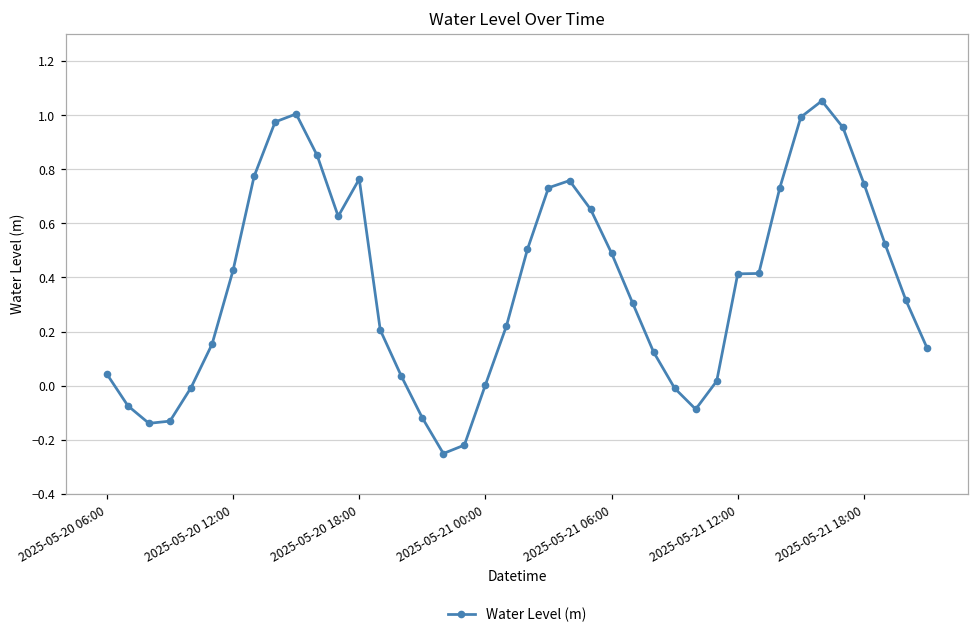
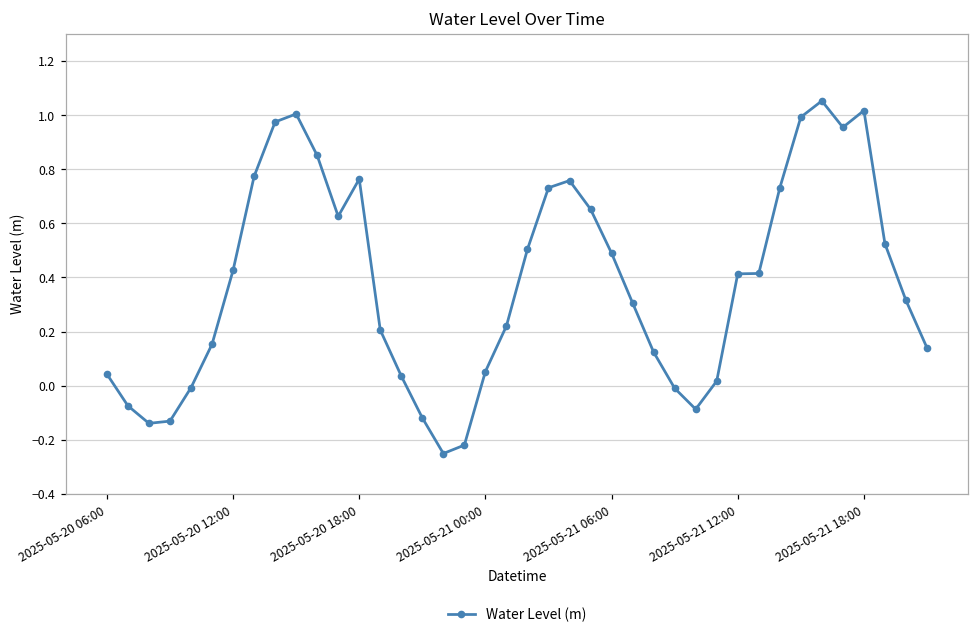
  {
    "2025-05-20 06:00": 0.04,
    "2025-05-20 12:00": 0.43,
    "2025-05-20 18:00": 0.76,
-   "2025-05-21 00:00": 0.00,
+   "2025-05-21 00:00": 0.05,
    "2025-05-21 06:00": 0.49,
    "2025-05-21 12:00": 0.41,
-   "2025-05-21 18:00": 0.75
+   "2025-05-21 18:00": 1.02
  }
